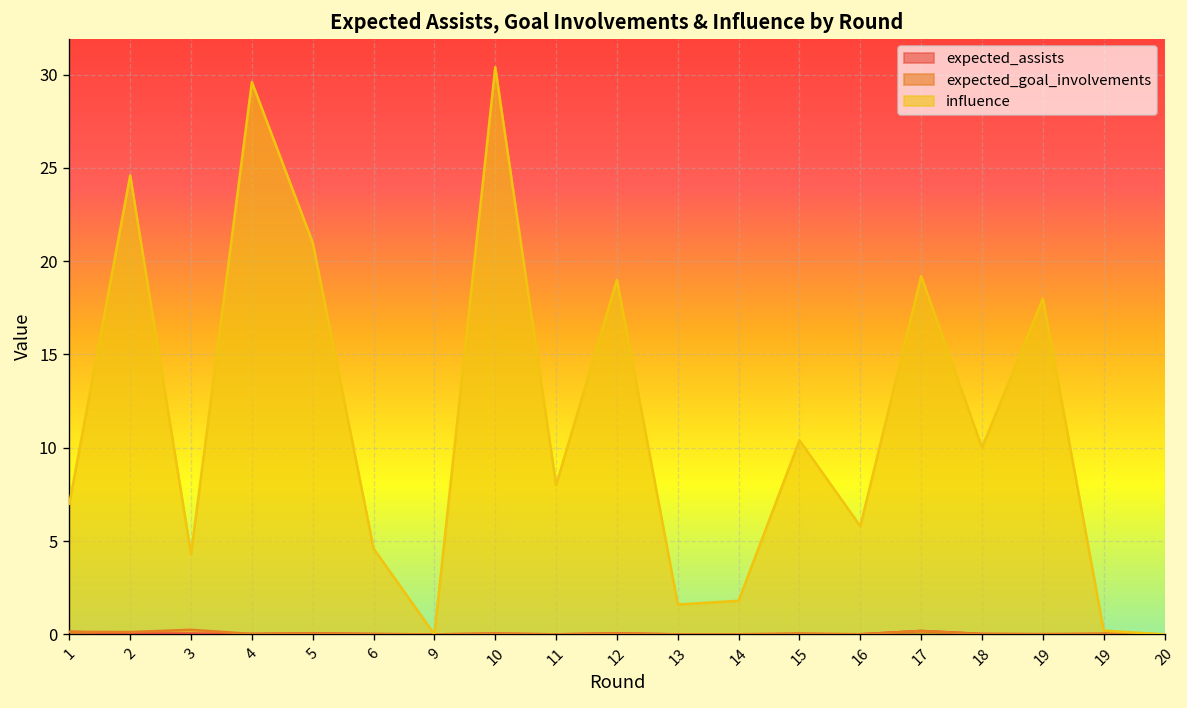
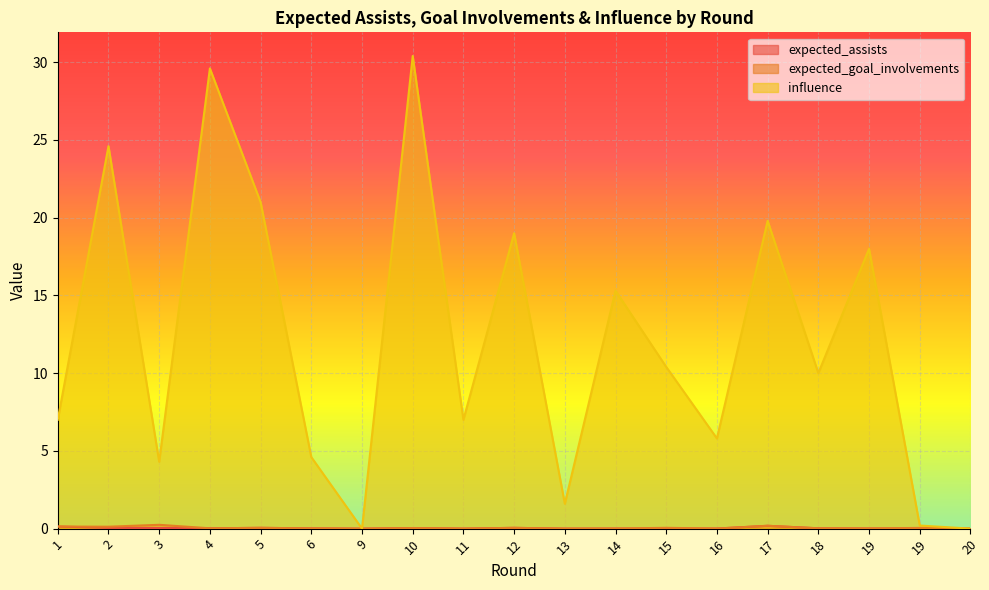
  {
    "influence": {
      "1": 7.0,
      "2": 24.6,
      "3": 4.3,
      "4": 29.6,
      "5": 21.0,
      "6": 4.6,
      "10": 30.4,
-     "11": 8,
+     "11": 7,
      "12": 19.0,
      "13": 1.6,
-     "14": 1.8,
+     "14": 15.3,
      "15": 10.4,
      "16": 5.8,
-     "17": 19.2,
+     "17": 19.8,
      "18": 10.0
    }
  }
